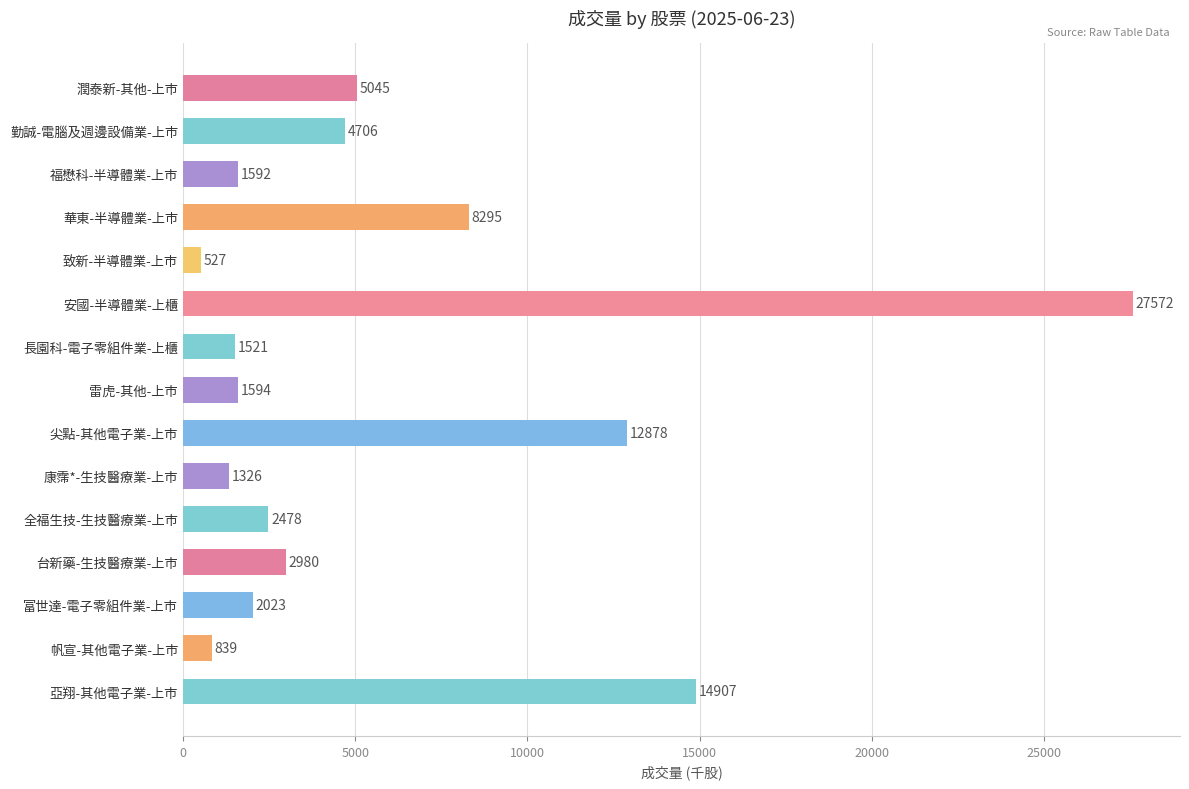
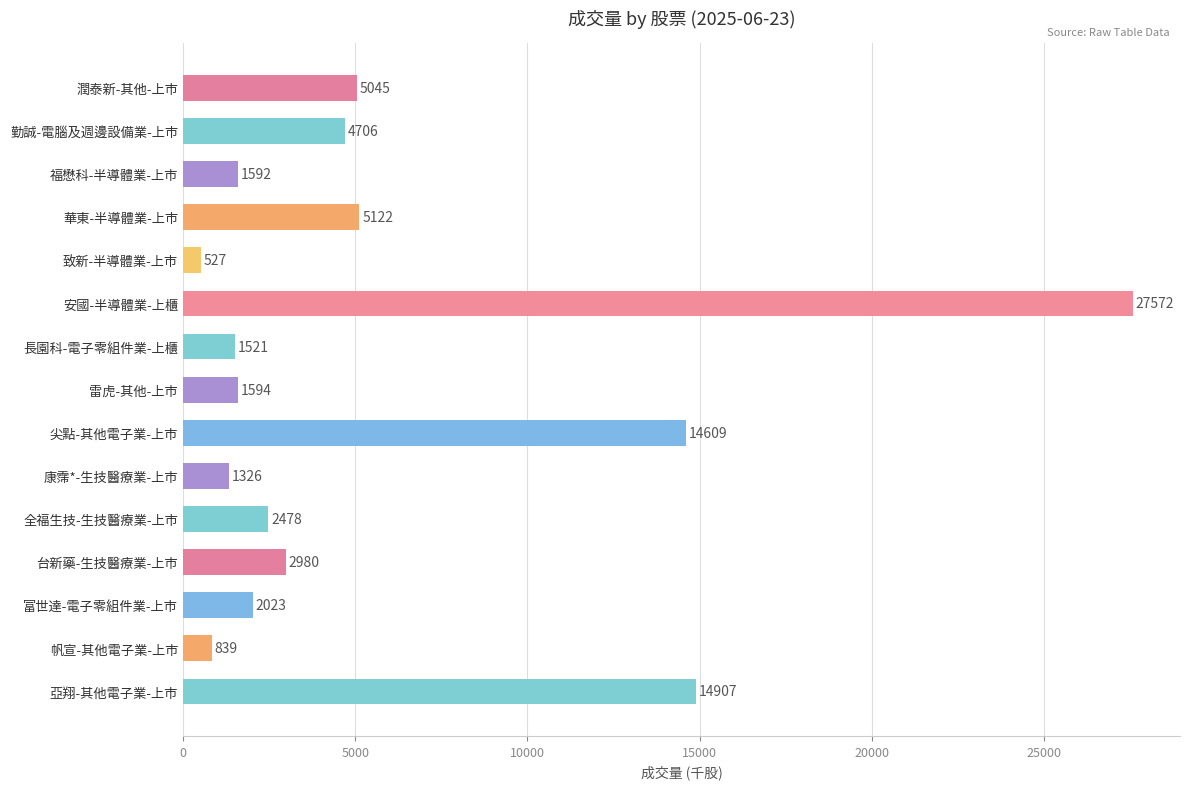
  {
    "潤泰新-其他-上市": 5045,
    "勤誠-電腦及週邊設備業-上市": 4706,
    "福懋科-半導體業-上市": 1592,
-   "華東-半導體業-上市": 8295,
+   "華東-半導體業-上市": 5122,
    "致新-半導體業-上市": 527,
    "安國-半導體業-上櫃": 27572,
    "長園科-電子零組件業-上櫃": 1521,
    "雷虎-其他-上市": 1594,
-   "尖點-其他電子業-上市": 12878,
+   "尖點-其他電子業-上市": 14609,
    "康霈*-生技醫療業-上市": 1326,
    "全福生技-生技醫療業-上市": 2478,
    "台新藥-生技醫療業-上市": 2980,
    "富世達-電子零組件業-上市": 2023,
    "帆宣-其他電子業-上市": 839,
    "亞翔-其他電子業-上市": 14907
  }
